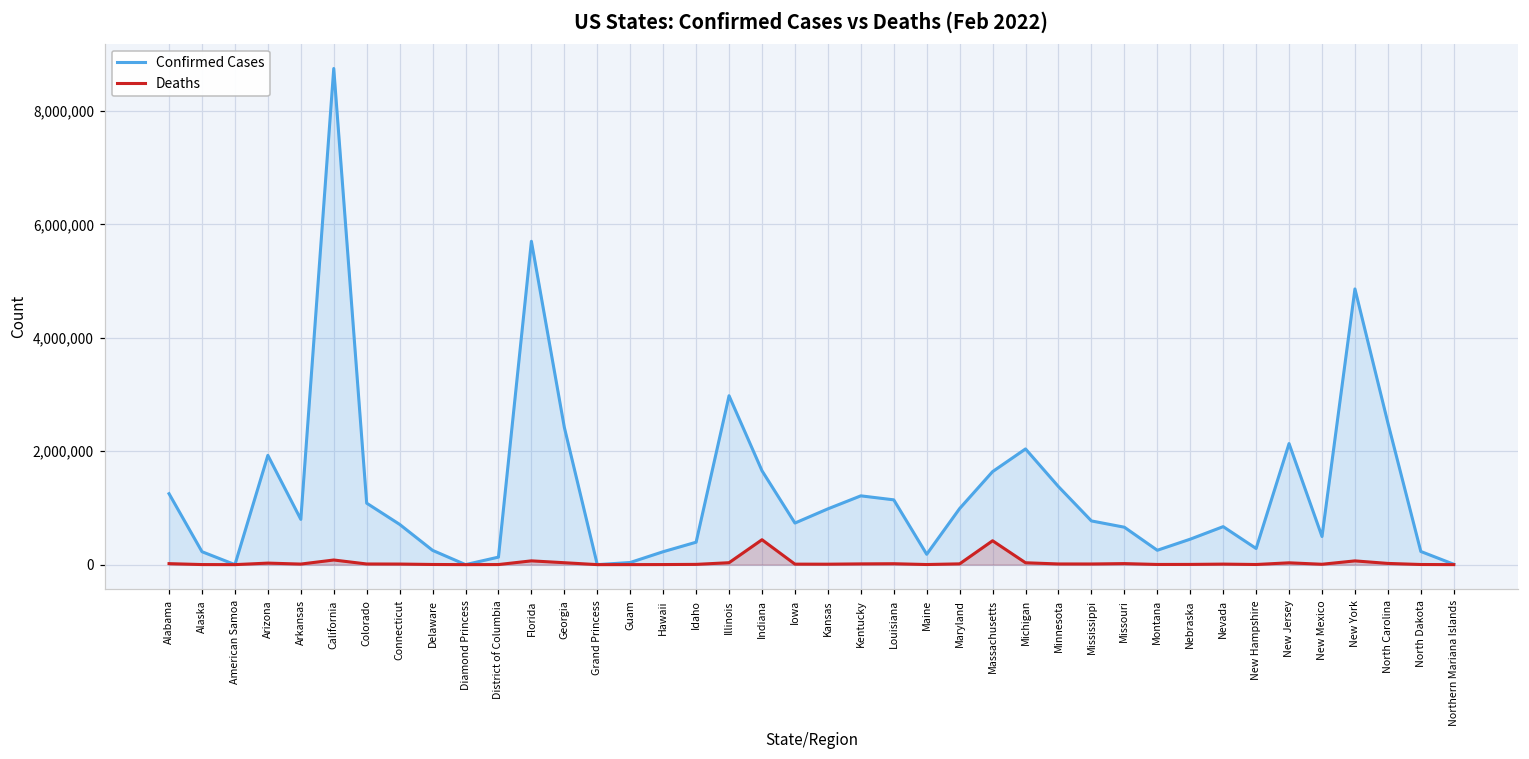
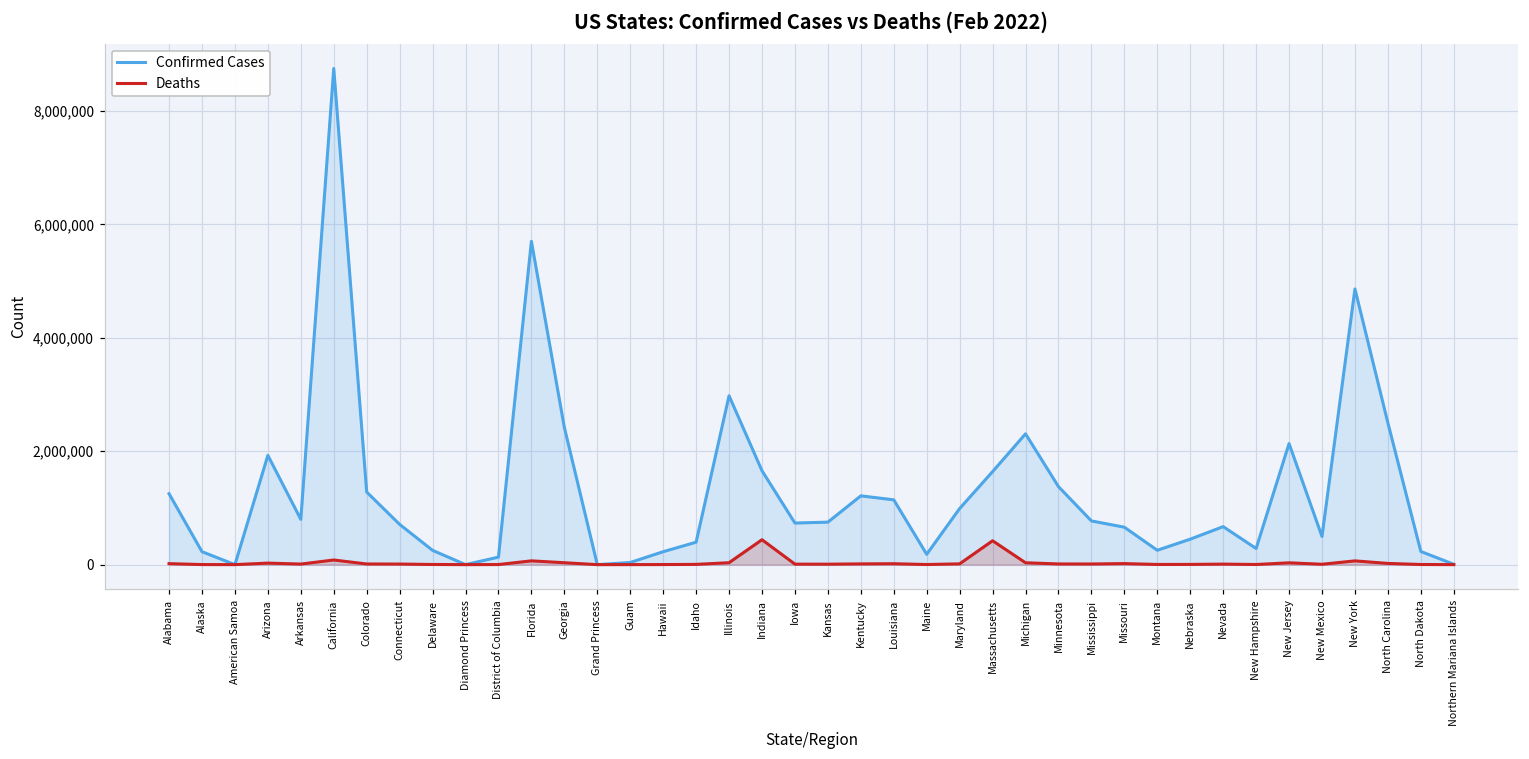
  {
    "Confirmed Cases": {
      "Alabama": "1,300,000",
      "Alaska": "200,000",
      "Arizona": "1,900,000",
      "Arkansas": "800,000",
      "California": "8,700,000",
-     "Colorado": "1,100,000",
+     "Colorado": "1,300,000",
      "Connecticut": "700,000",
      "Delaware": "300,000",
      "District of Columbia": "100,000",
      "Florida": "5,700,000",
      "Georgia": "2,400,000",
      "Hawaii": "200,000",
      "Idaho": "400,000",
      "Illinois": "3,000,000",
      "Indiana": "1,700,000",
      "Iowa": "700,000",
-     "Kansas": "1,000,000",
+     "Kansas": "700,000",
      "Kentucky": "1,200,000",
      "Louisiana": "1,100,000",
      "Maine": "200,000",
      "Maryland": "1,000,000",
      "Massachusetts": "1,600,000",
-     "Michigan": "2,000,000",
+     "Michigan": "2,300,000",
      "Minnesota": "1,400,000",
      "Mississippi": "800,000",
      "Missouri": "700,000",
      "Montana": "300,000",
      "Nebraska": "400,000",
      "Nevada": "700,000",
      "New Hampshire": "300,000",
      "New Jersey": "2,100,000",
      "New Mexico": "500,000",
      "New York": "4,900,000",
      "North Carolina": "2,500,000",
      "North Dakota": "200,000"
    },
    "Deaths": {
      "Alabama": "0",
      "Alaska": "0",
      "Arizona": "0",
      "Arkansas": "0",
      "California": "100,000",
      "Colorado": "0",
      "Connecticut": "0",
      "Delaware": "0",
      "District of Columbia": "0",
      "Florida": "100,000",
      "Georgia": "0",
      "Hawaii": "0",
      "Idaho": "0",
      "Illinois": "0",
      "Indiana": "400,000",
      "Iowa": "0",
      "Kansas": "0",
      "Kentucky": "0",
      "Louisiana": "0",
      "Maine": "0",
      "Maryland": "0",
      "Massachusetts": "400,000",
      "Michigan": "0",
      "Minnesota": "0",
      "Mississippi": "0",
      "Missouri": "0",
      "Montana": "0",
      "Nebraska": "0",
      "Nevada": "0",
      "New Hampshire": "0",
      "New Jersey": "0",
      "New Mexico": "0",
      "New York": "100,000",
      "North Carolina": "0",
      "North Dakota": "0"
    }
  }
